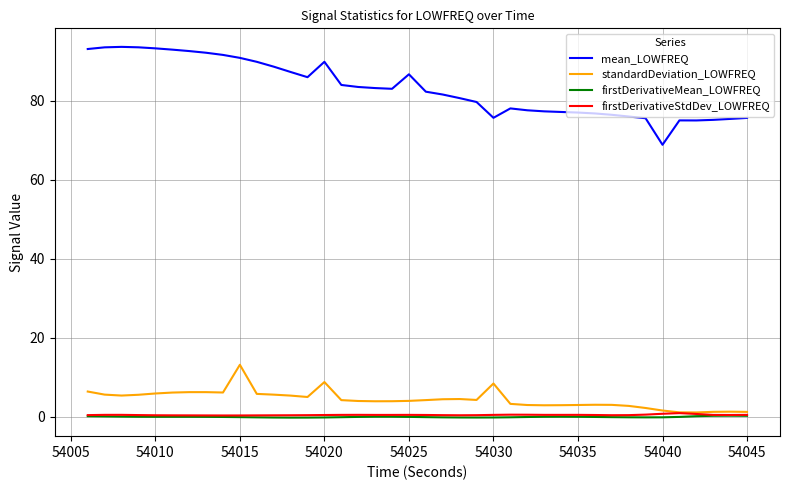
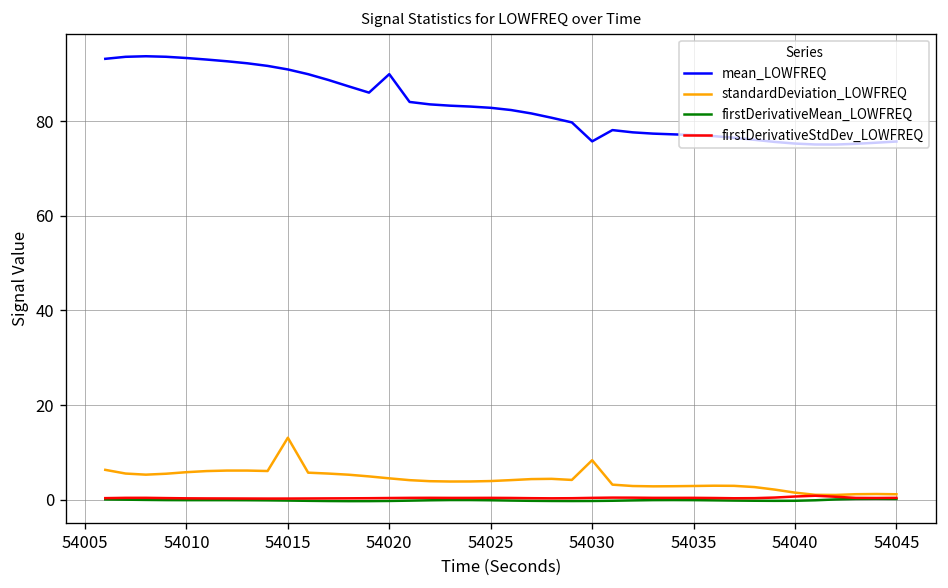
  {
    "mean_LOWFREQ": {
      "54010": 93,
      "54015": 91,
      "54020": 90,
-     "54025": 87,
+     "54025": 83,
      "54030": 76,
-     "54040": 69,
+     "54040": 75,
      "54045": 76
    },
    "standardDeviation_LOWFREQ": {
      "54010": 6,
      "54015": 13,
-     "54020": 9,
+     "54020": 5,
      "54025": 4,
      "54030": 8,
      "54035": 3,
      "54040": 2,
      "54045": 1
    },
    "firstDerivativeMean_LOWFREQ": {
      "54030": 0,
      "54040": 0
    },
    "firstDerivativeStdDev_LOWFREQ": {
      "54030": 0,
      "54040": 1
    }
  }
